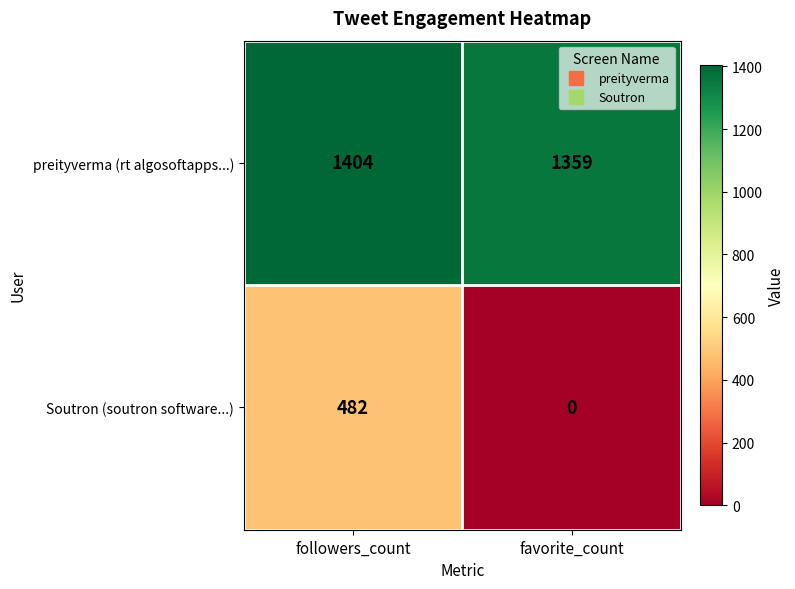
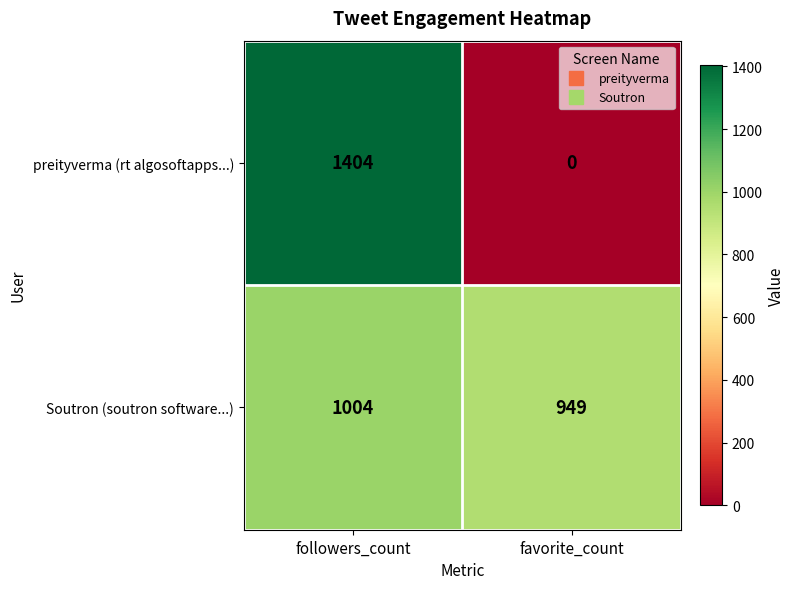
  {
    "preityverma (rt algosoftapps...)": {
      "followers_count": 1404,
-     "favorite_count": 1359
+     "favorite_count": 0
    },
    "Soutron (soutron software...)": {
-     "followers_count": 482,
-     "favorite_count": 0
+     "followers_count": 1004,
+     "favorite_count": 949
    }
  }
